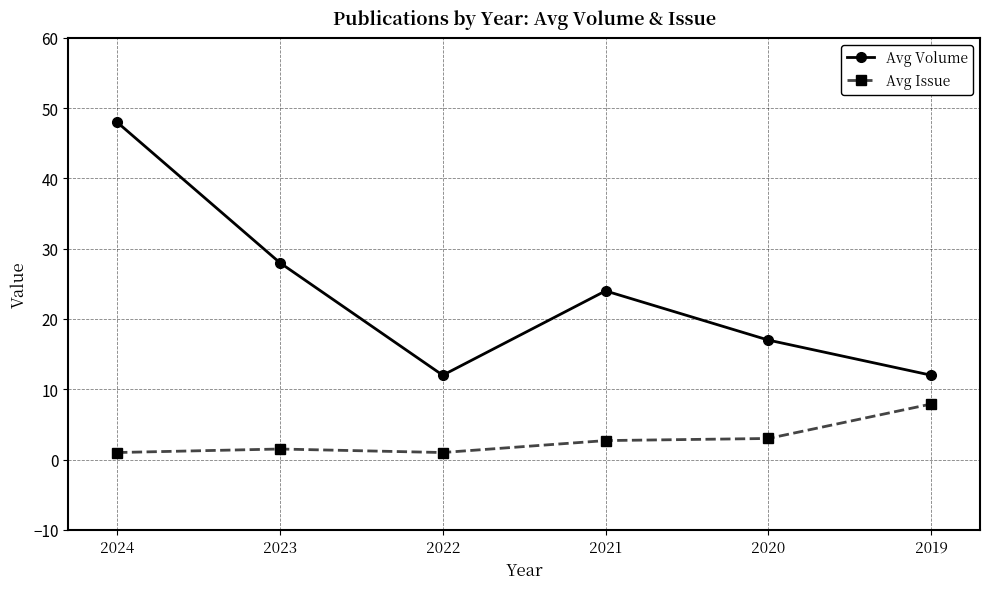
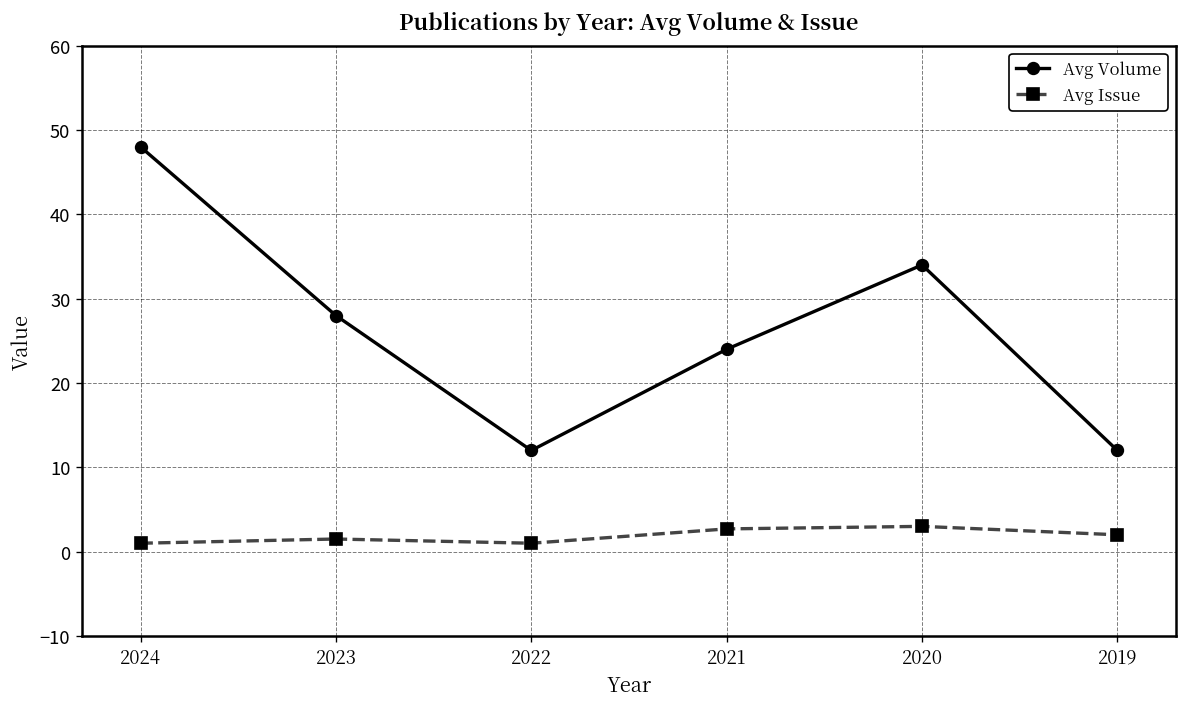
  {
    "Avg Volume": {
      "2024": 48,
      "2023": 28,
      "2022": 12,
      "2021": 24,
-     "2020": 17,
+     "2020": 34,
      "2019": 12
    },
    "Avg Issue": {
      "2024": 1,
      "2023": 2,
      "2022": 1,
      "2021": 3,
      "2020": 3,
-     "2019": 8
+     "2019": 2
    }
  }
